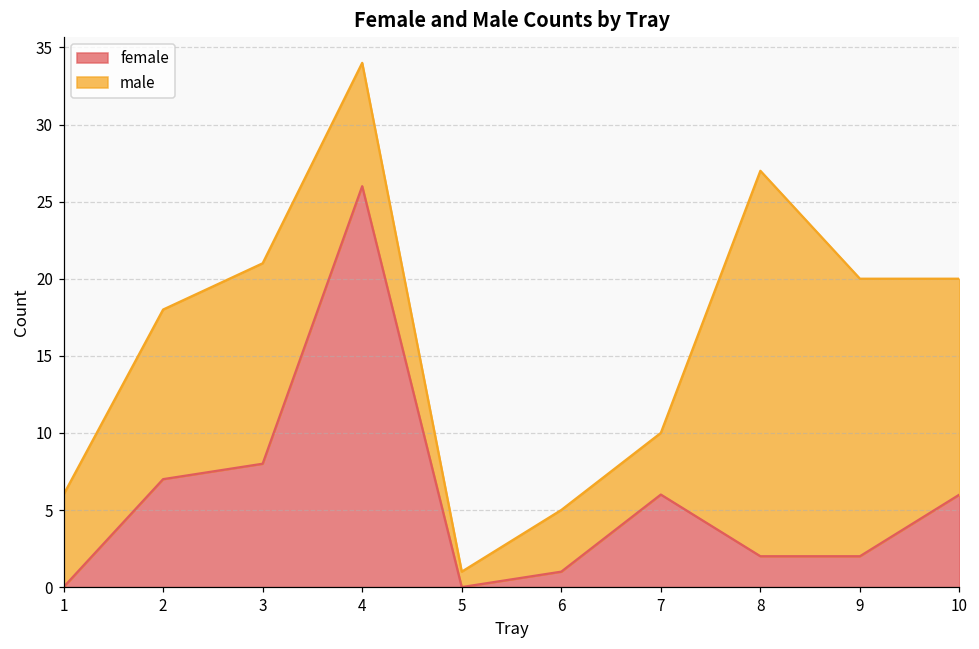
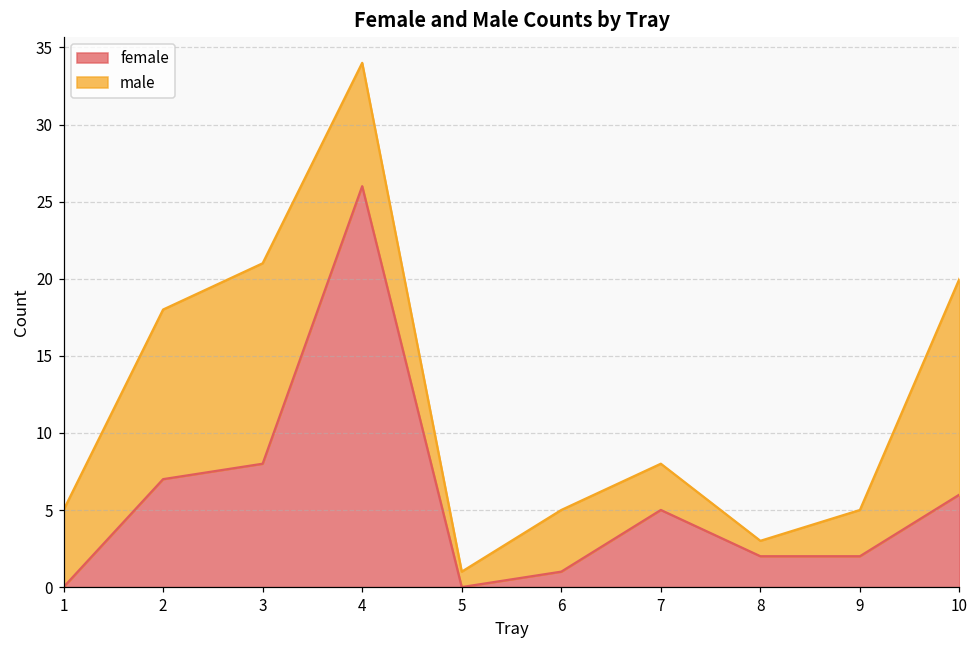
  {
    "female": {
      "1": 0,
      "2": 7,
      "3": 8,
      "4": 26,
      "5": 0,
      "6": 1,
-     "7": 6,
+     "7": 5,
      "8": 2,
      "9": 2,
      "10": 6
    },
    "male": {
-     "1": 6,
+     "1": 5,
      "2": 11,
      "3": 13,
      "4": 8,
      "5": 1,
      "6": 4,
-     "7": 4,
-     "8": 25,
-     "9": 18,
+     "7": 3,
+     "8": 1,
+     "9": 3,
      "10": 14
    }
  }
